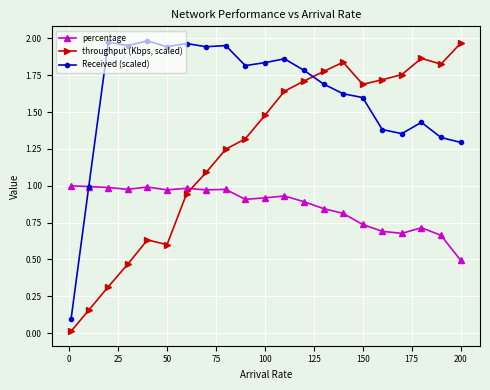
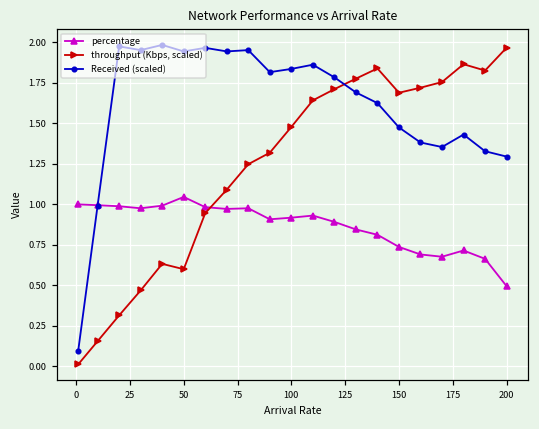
  {
    "percentage": {
-     "50": 0.97,
+     "50": 1.05,
      "100": 0.92,
      "150": 0.74,
      "200": 0.50
    },
    "throughput (Kbps, scaled)": {
      "50": 0.60,
      "100": 1.48,
      "150": 1.69,
      "200": 1.97
    },
    "Received (scaled)": {
      "100": 1.84,
-     "150": 1.60,
+     "150": 1.48,
      "200": 1.30
    }
  }
